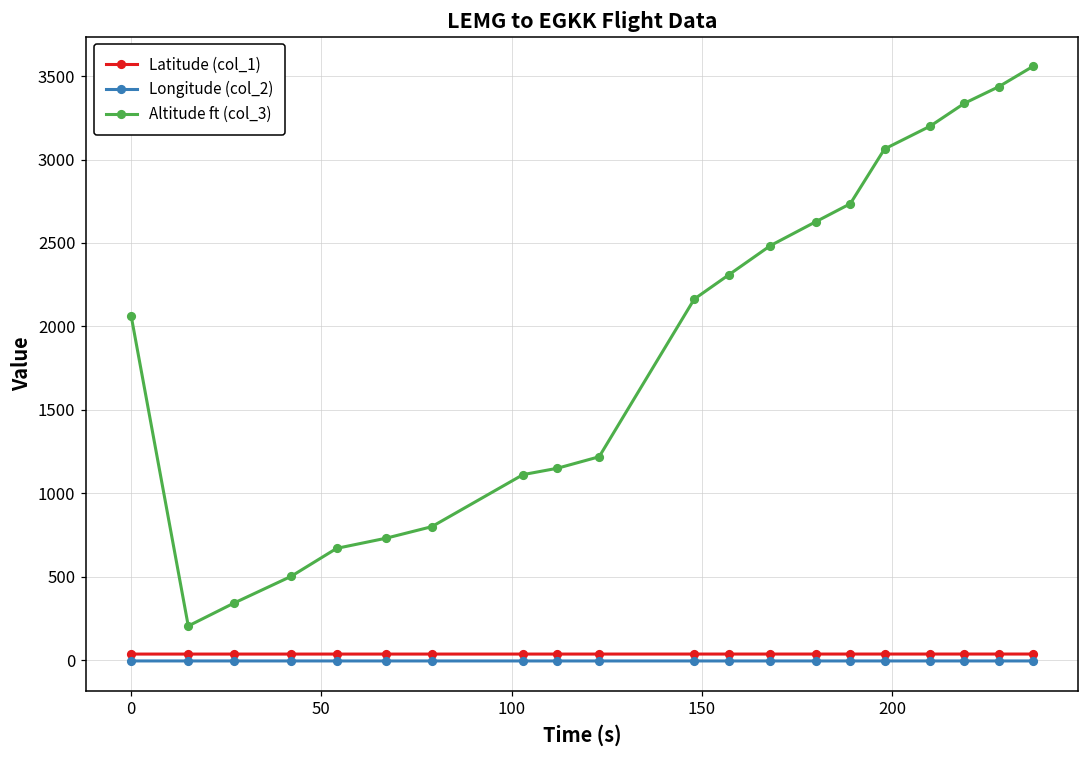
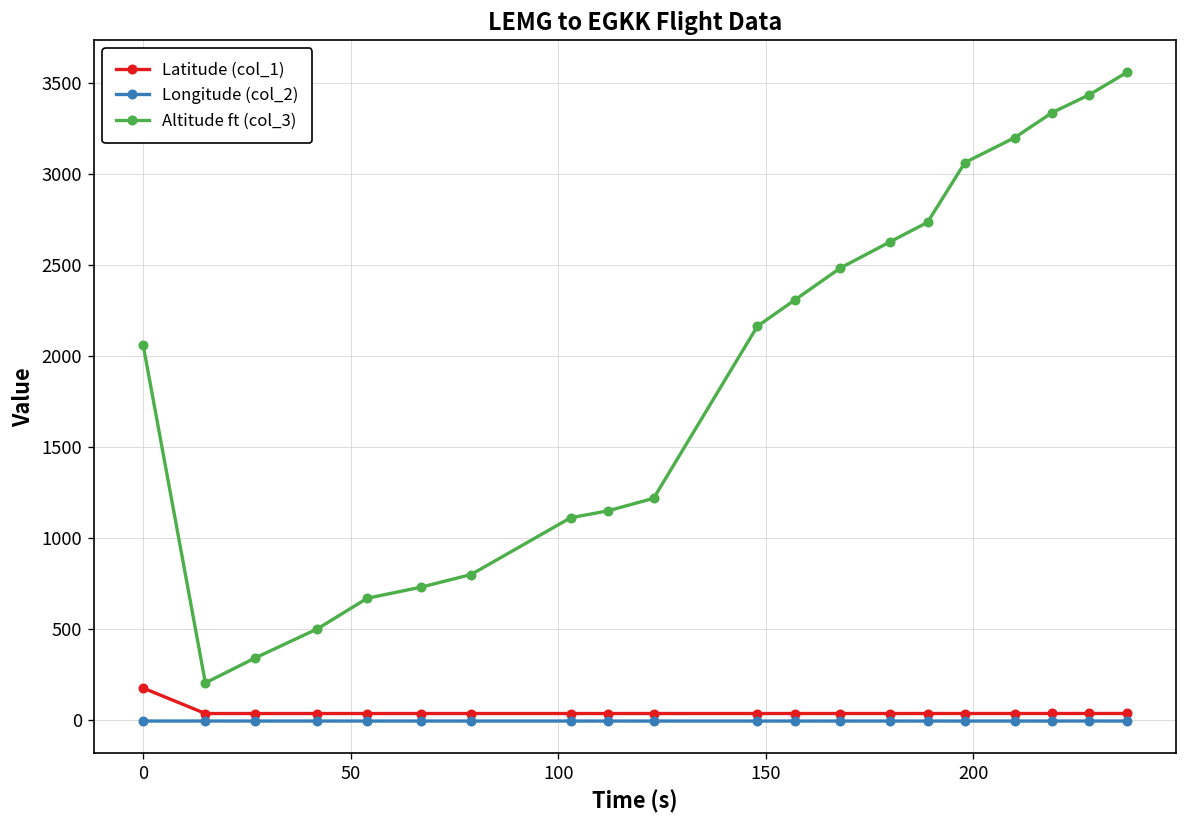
  {
    "Latitude (col_1)": {
-     "0": 40
+     "0": 180
    },
    "Longitude (col_2)": {
      "0": 0
    },
    "Altitude ft (col_3)": {
      "0": 2060
    }
  }
